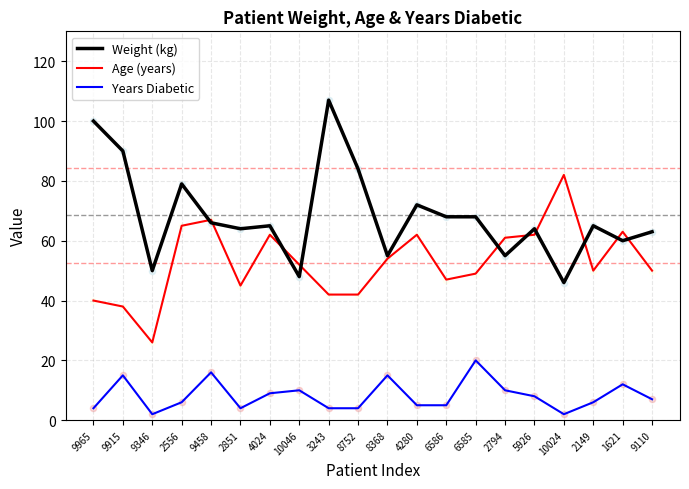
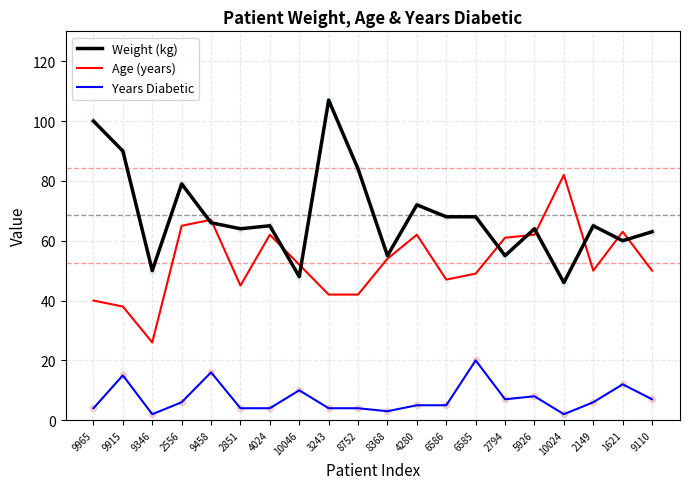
  {
    "Years Diabetic": {
-     "4024": 9,
-     "8368": 15,
-     "2794": 10
+     "4024": 4,
+     "8368": 3,
+     "2794": 7
    }
  }
